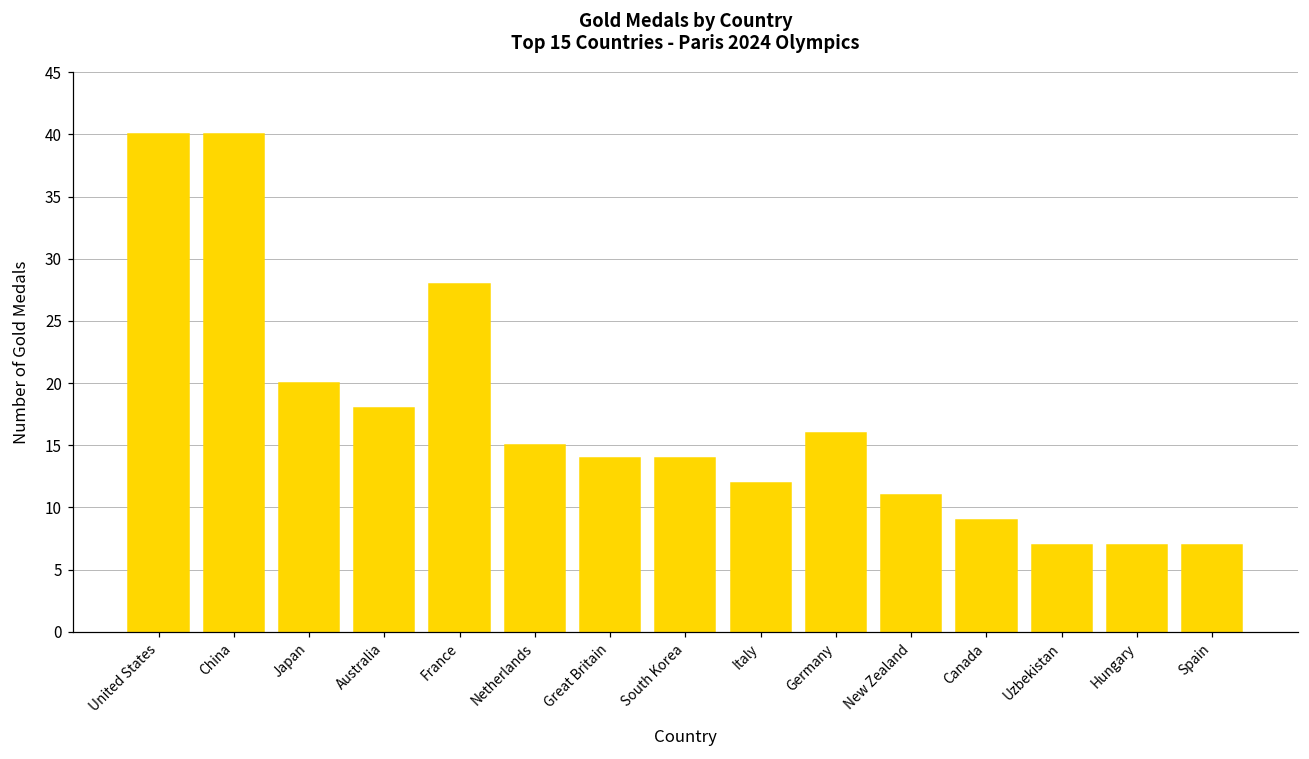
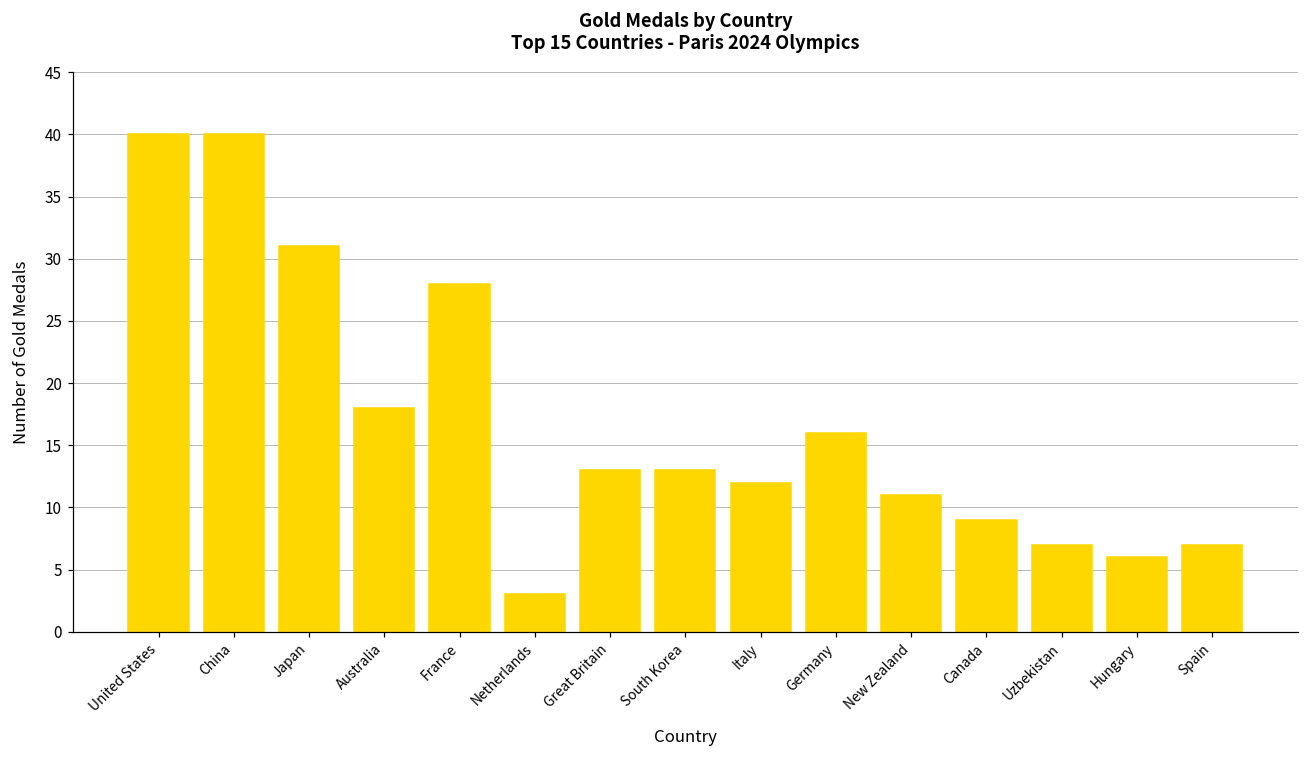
  {
    "United States": 40,
    "China": 40,
-   "Japan": 20,
+   "Japan": 31,
    "Australia": 18,
    "France": 28,
-   "Netherlands": 15,
-   "Great Britain": 14,
-   "South Korea": 14,
+   "Netherlands": 3,
+   "Great Britain": 13,
+   "South Korea": 13,
    "Italy": 12,
    "Germany": 16,
    "New Zealand": 11,
    "Canada": 9,
    "Uzbekistan": 7,
-   "Hungary": 7,
+   "Hungary": 6,
    "Spain": 7
  }
